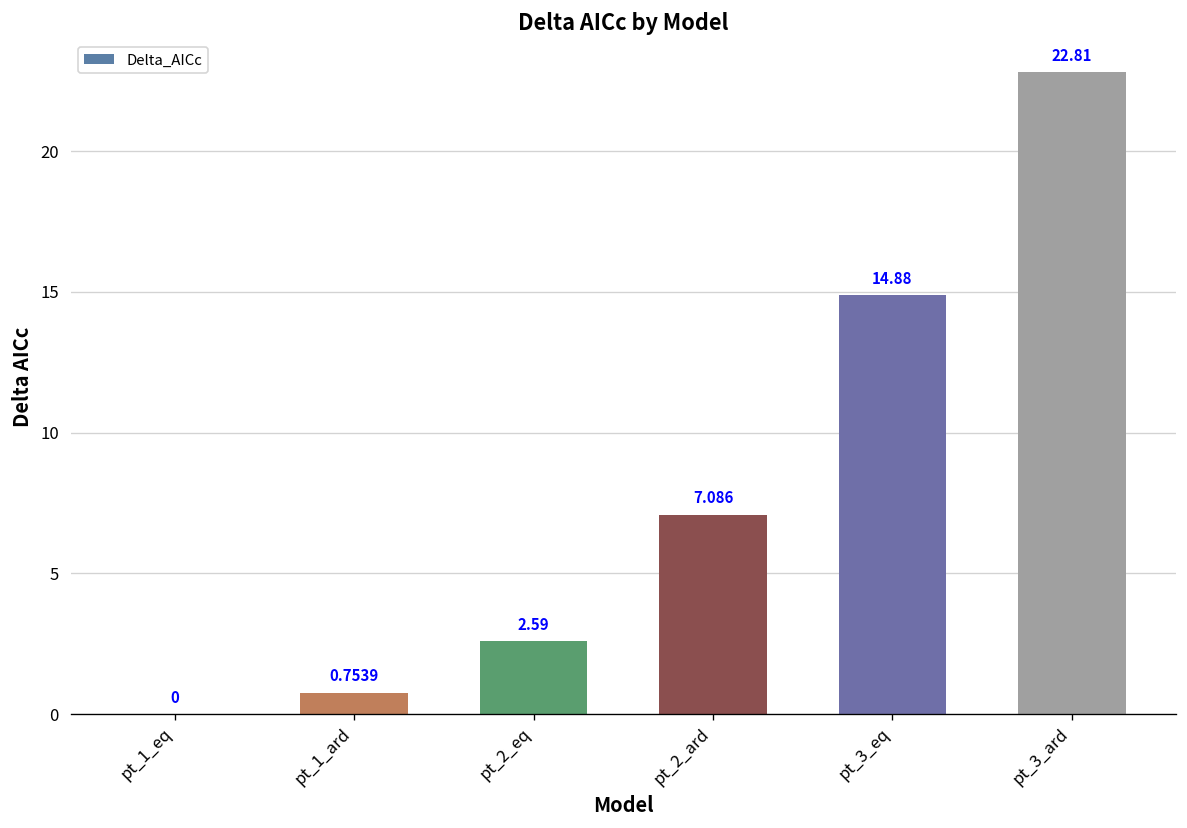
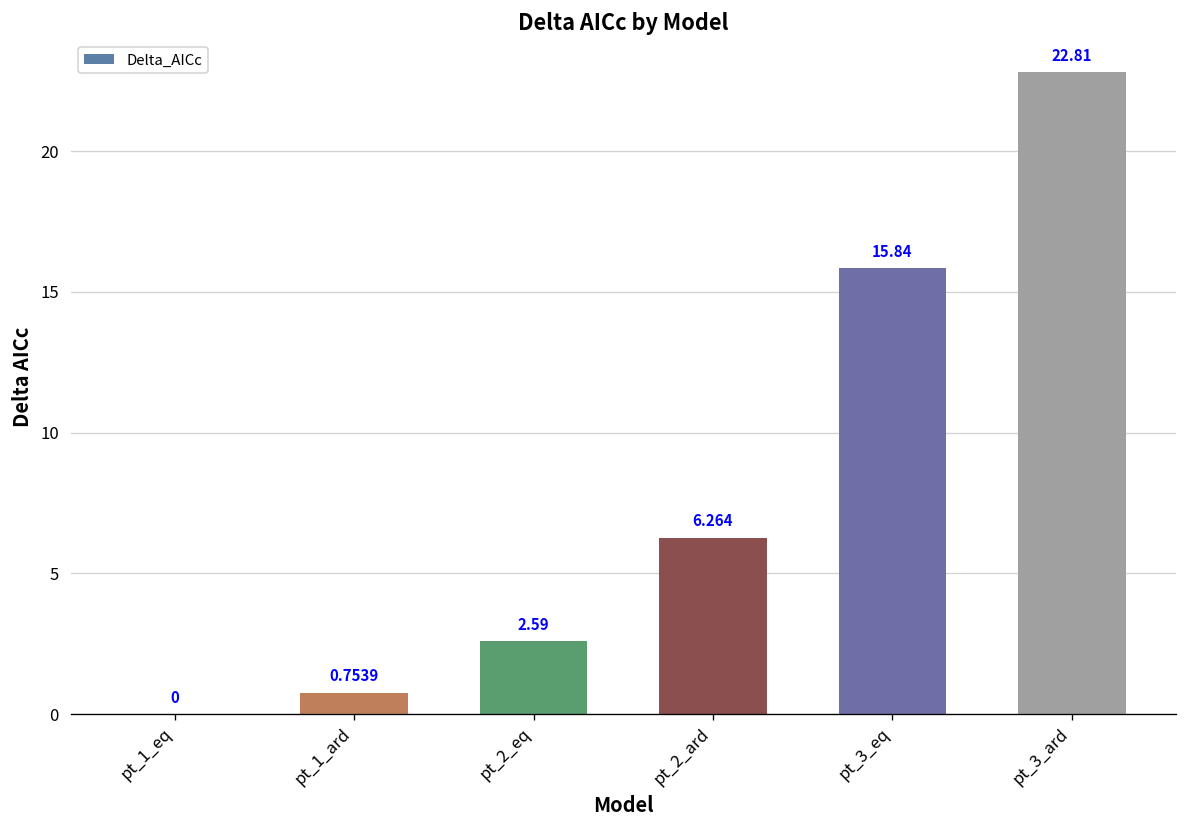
  {
    "pt_1_eq": 0,
    "pt_1_ard": 0.7539,
    "pt_2_eq": 2.59,
-   "pt_2_ard": 7.086,
-   "pt_3_eq": 14.88,
+   "pt_2_ard": 6.264,
+   "pt_3_eq": 15.84,
    "pt_3_ard": 22.81
  }
